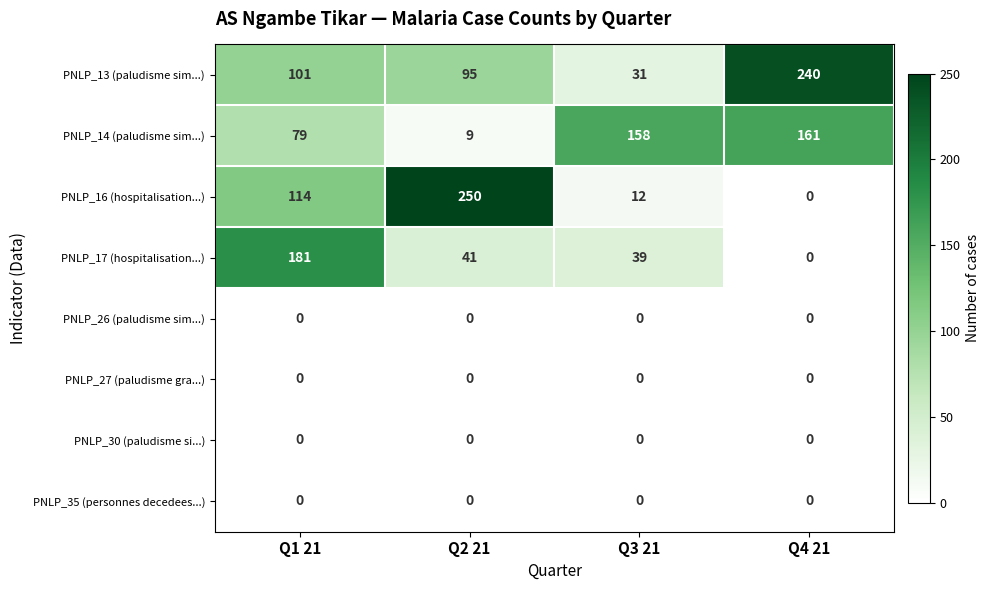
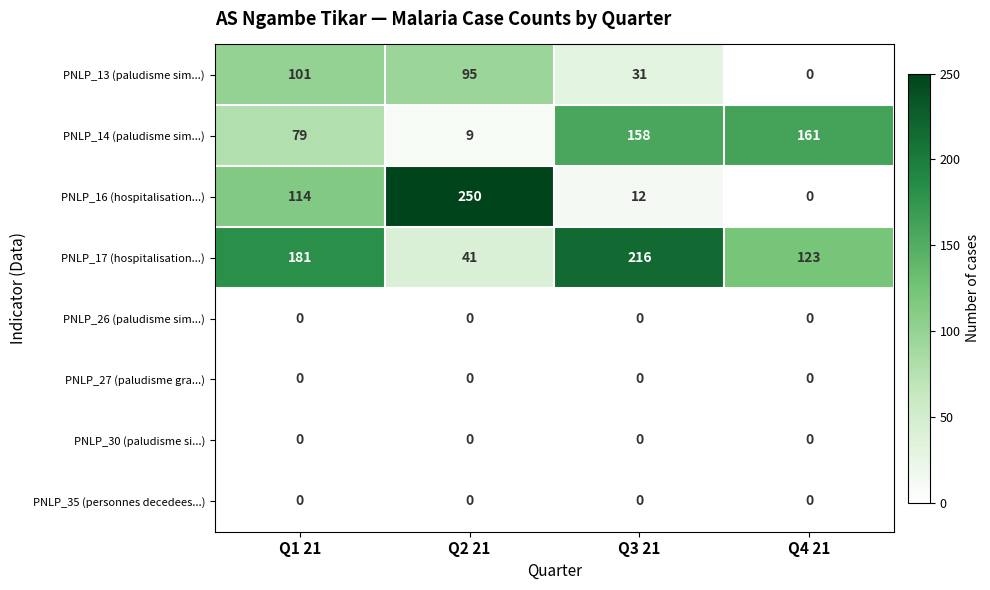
  {
    "PNLP_13 (paludisme sim...)": {
      "Q1 21": 101,
      "Q2 21": 95,
      "Q3 21": 31,
-     "Q4 21": 240
+     "Q4 21": 0
    },
    "PNLP_14 (paludisme sim...)": {
      "Q1 21": 79,
      "Q2 21": 9,
      "Q3 21": 158,
      "Q4 21": 161
    },
    "PNLP_16 (hospitalisation...)": {
      "Q1 21": 114,
      "Q2 21": 250,
      "Q3 21": 12,
      "Q4 21": 0
    },
    "PNLP_17 (hospitalisation...)": {
      "Q1 21": 181,
      "Q2 21": 41,
-     "Q3 21": 39,
-     "Q4 21": 0
+     "Q3 21": 216,
+     "Q4 21": 123
    },
    "PNLP_26 (paludisme sim...)": {
      "Q1 21": 0,
      "Q2 21": 0,
      "Q3 21": 0,
      "Q4 21": 0
    },
    "PNLP_27 (paludisme gra...)": {
      "Q1 21": 0,
      "Q2 21": 0,
      "Q3 21": 0,
      "Q4 21": 0
    },
    "PNLP_30 (paludisme si...)": {
      "Q1 21": 0,
      "Q2 21": 0,
      "Q3 21": 0,
      "Q4 21": 0
    },
    "PNLP_35 (personnes decedees...)": {
      "Q1 21": 0,
      "Q2 21": 0,
      "Q3 21": 0,
      "Q4 21": 0
    }
  }
